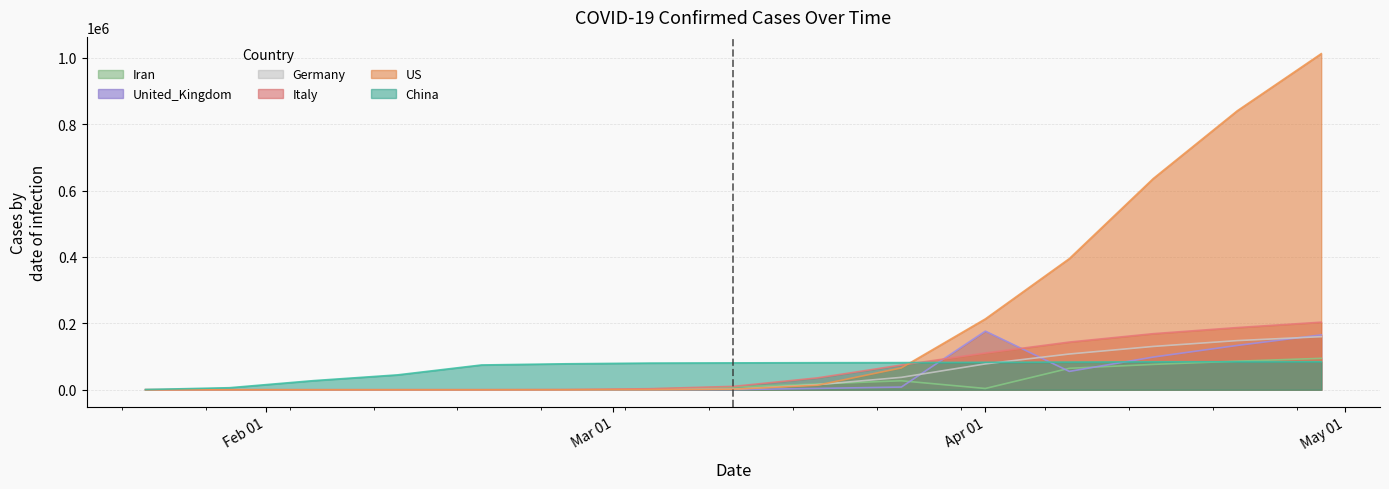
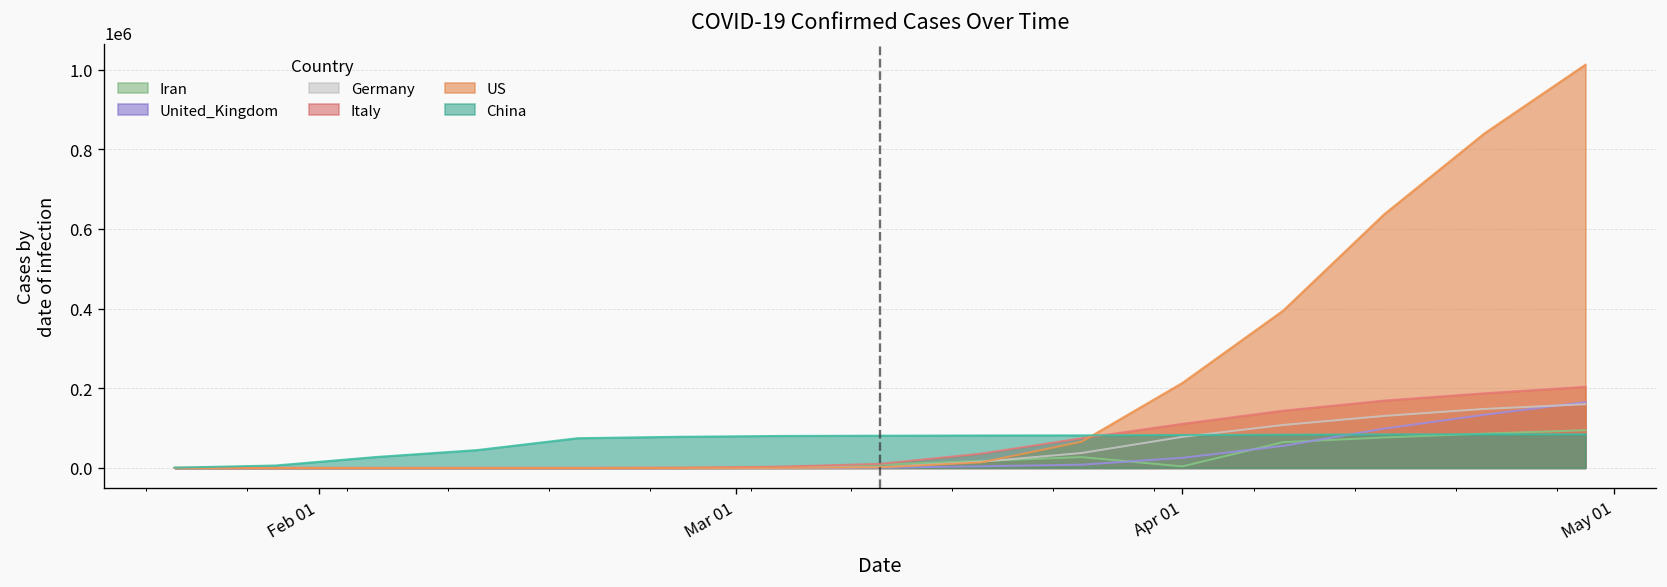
  {
    "Iran": {
      "Apr 01": 0
    },
    "United_Kingdom": {
-     "Apr 01": 180000
+     "Apr 01": 30000
    }
  }
